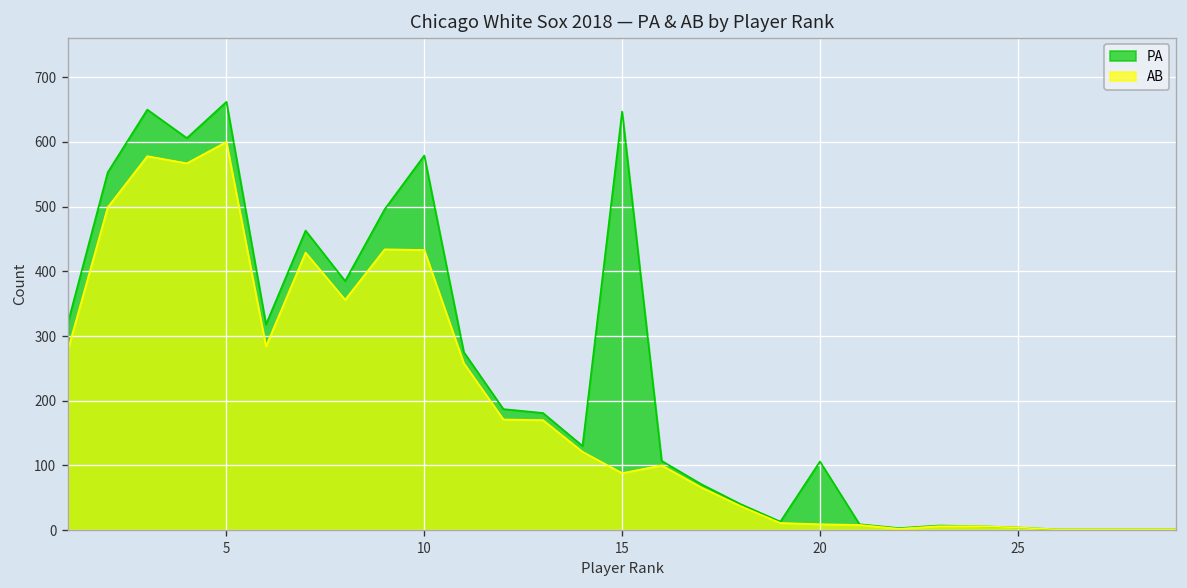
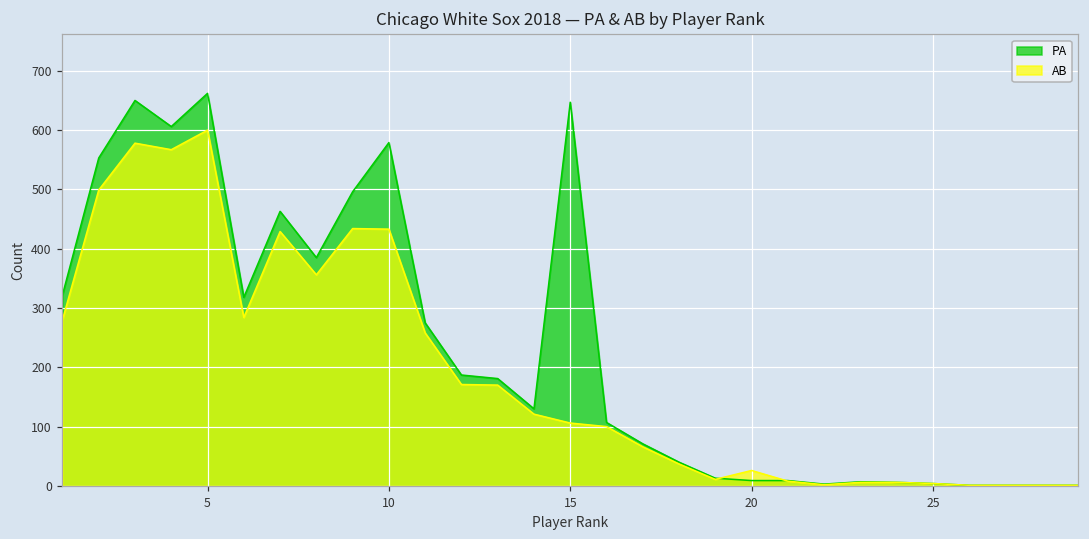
  {
    "PA": {
      "5": 660,
      "10": 580,
      "15": 650,
-     "20": 110
+     "20": 10
    },
    "AB": {
      "5": 600,
      "10": 430,
-     "15": 90,
-     "20": 10
+     "15": 110,
+     "20": 30
    }
  }
